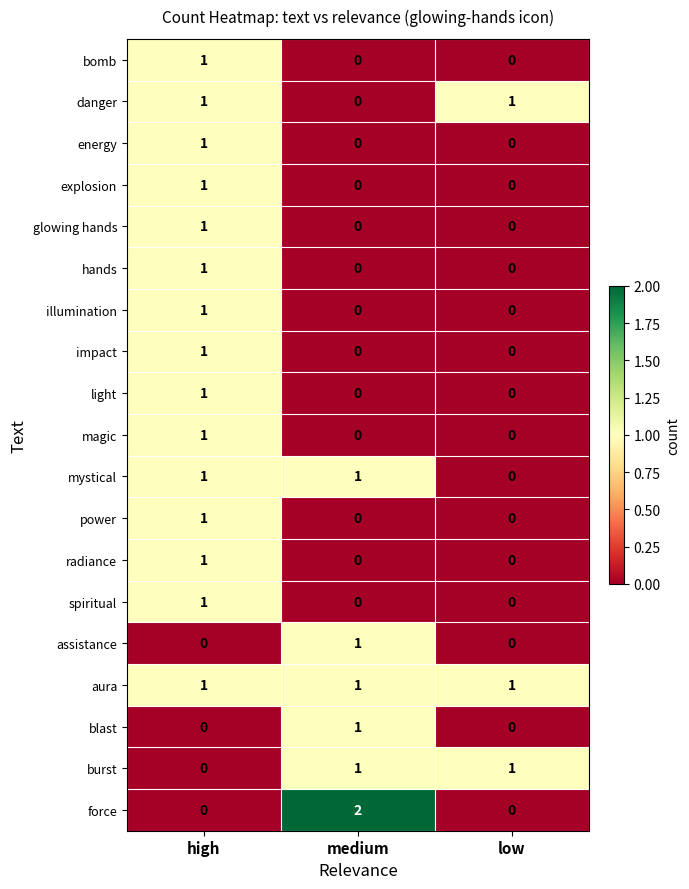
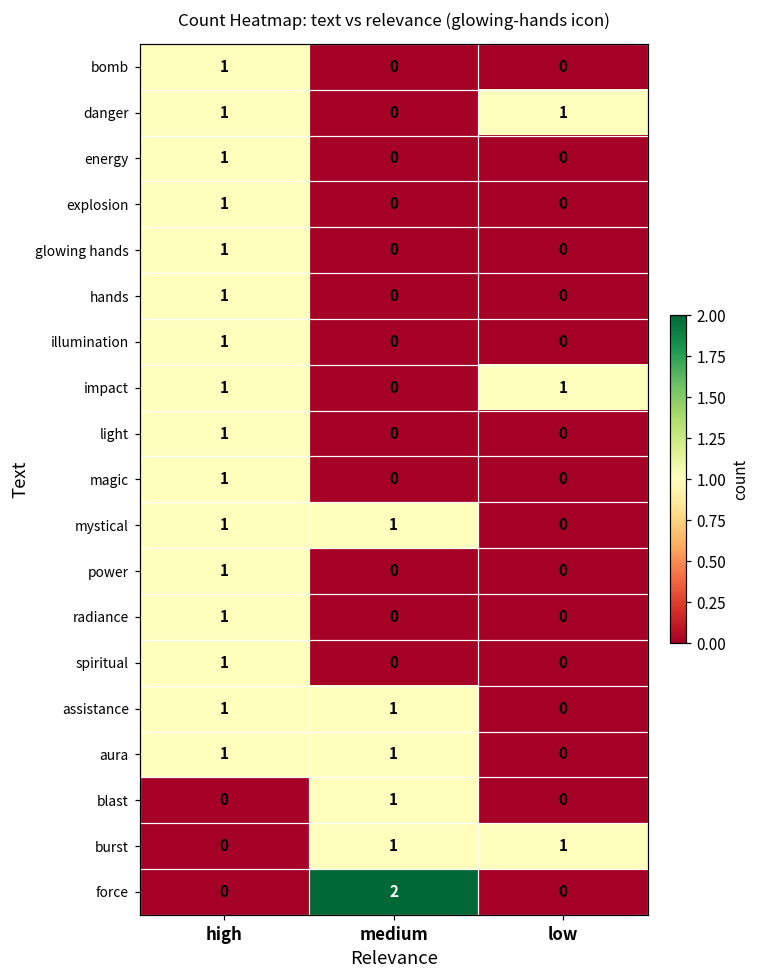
  {
    "bomb": {
      "high": 1,
      "medium": 0,
      "low": 0
    },
    "danger": {
      "high": 1,
      "medium": 0,
      "low": 1
    },
    "energy": {
      "high": 1,
      "medium": 0,
      "low": 0
    },
    "explosion": {
      "high": 1,
      "medium": 0,
      "low": 0
    },
    "glowing hands": {
      "high": 1,
      "medium": 0,
      "low": 0
    },
    "hands": {
      "high": 1,
      "medium": 0,
      "low": 0
    },
    "illumination": {
      "high": 1,
      "medium": 0,
      "low": 0
    },
    "impact": {
      "high": 1,
      "medium": 0,
-     "low": 0
+     "low": 1
    },
    "light": {
      "high": 1,
      "medium": 0,
      "low": 0
    },
    "magic": {
      "high": 1,
      "medium": 0,
      "low": 0
    },
    "mystical": {
      "high": 1,
      "medium": 1,
      "low": 0
    },
    "power": {
      "high": 1,
      "medium": 0,
      "low": 0
    },
    "radiance": {
      "high": 1,
      "medium": 0,
      "low": 0
    },
    "spiritual": {
      "high": 1,
      "medium": 0,
      "low": 0
    },
    "assistance": {
-     "high": 0,
+     "high": 1,
      "medium": 1,
      "low": 0
    },
    "aura": {
      "high": 1,
      "medium": 1,
-     "low": 1
+     "low": 0
    },
    "blast": {
      "high": 0,
      "medium": 1,
      "low": 0
    },
    "burst": {
      "high": 0,
      "medium": 1,
      "low": 1
    },
    "force": {
      "high": 0,
      "medium": 2,
      "low": 0
    }
  }
